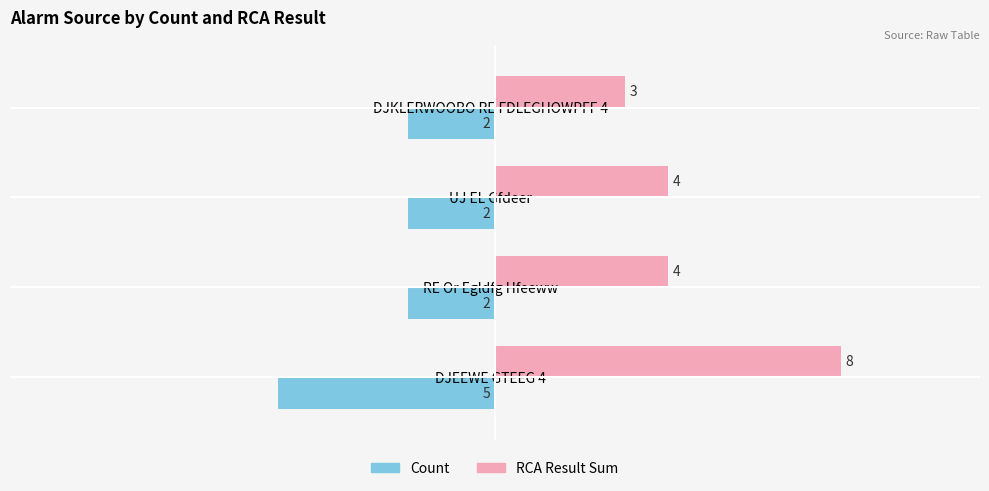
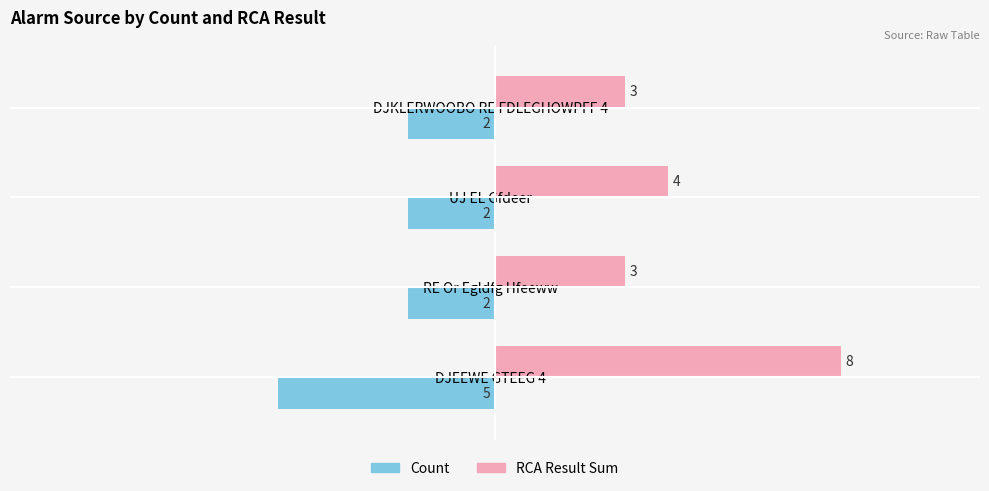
  {
    "RCA Result Sum": {
      "DJKLERWOOBO RE FDLEGHOWPFF 4": 3,
      "UJ EL Gfdeer": 4,
-     "RE Or Egldfg Hfeeww": 4,
+     "RE Or Egldfg Hfeeww": 3,
      "DJEEWE GTEEG 4": 8
    }
  }
